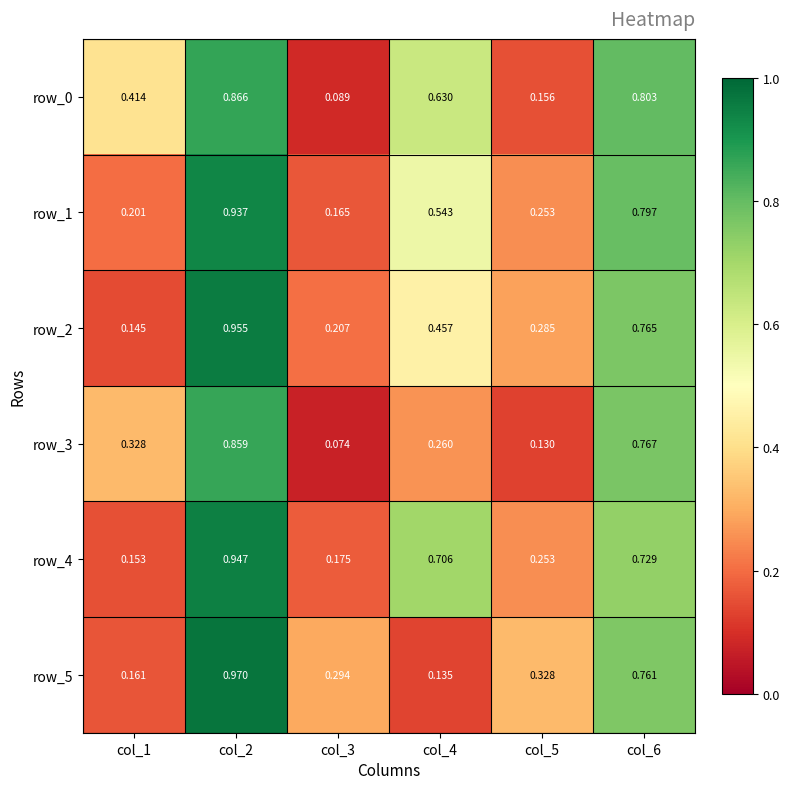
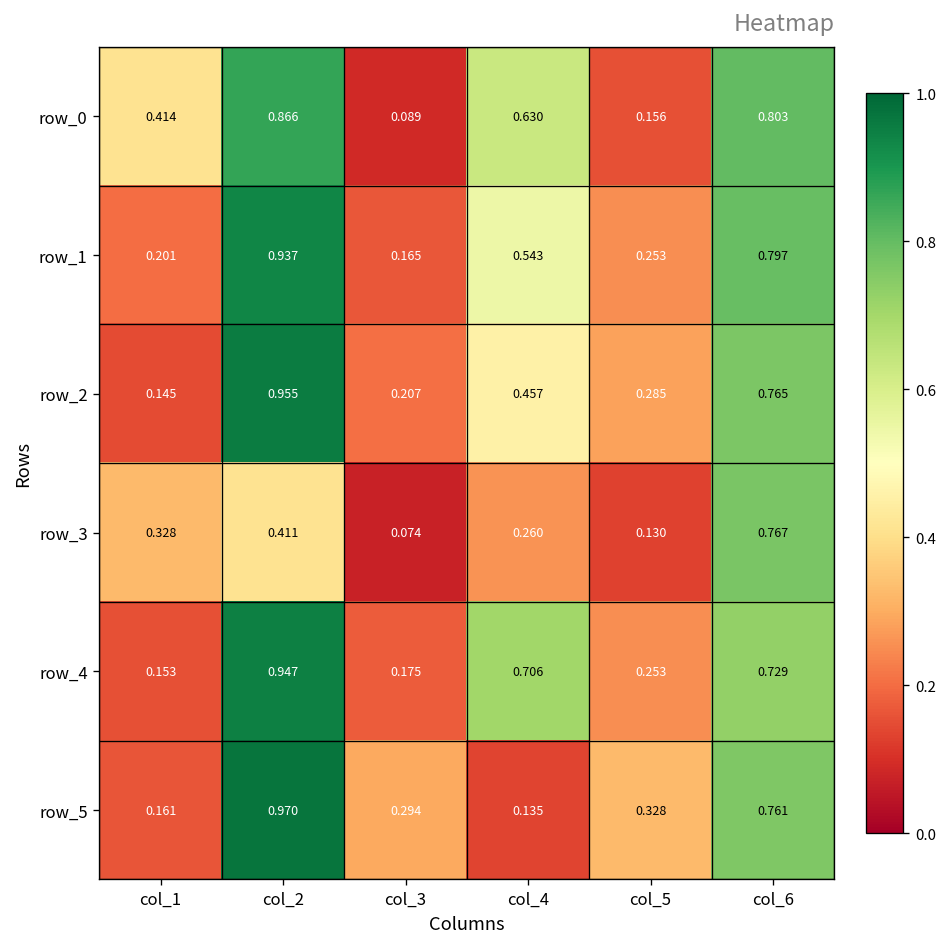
  {
    "row_0": {
      "col_1": 0.414,
      "col_2": 0.866,
      "col_3": 0.089,
      "col_4": 0.630,
      "col_5": 0.156,
      "col_6": 0.803
    },
    "row_1": {
      "col_1": 0.201,
      "col_2": 0.937,
      "col_3": 0.165,
      "col_4": 0.543,
      "col_5": 0.253,
      "col_6": 0.797
    },
    "row_2": {
      "col_1": 0.145,
      "col_2": 0.955,
      "col_3": 0.207,
      "col_4": 0.457,
      "col_5": 0.285,
      "col_6": 0.765
    },
    "row_3": {
      "col_1": 0.328,
-     "col_2": 0.859,
+     "col_2": 0.411,
      "col_3": 0.074,
      "col_4": 0.260,
      "col_5": 0.130,
      "col_6": 0.767
    },
    "row_4": {
      "col_1": 0.153,
      "col_2": 0.947,
      "col_3": 0.175,
      "col_4": 0.706,
      "col_5": 0.253,
      "col_6": 0.729
    },
    "row_5": {
      "col_1": 0.161,
      "col_2": 0.970,
      "col_3": 0.294,
      "col_4": 0.135,
      "col_5": 0.328,
      "col_6": 0.761
    }
  }
